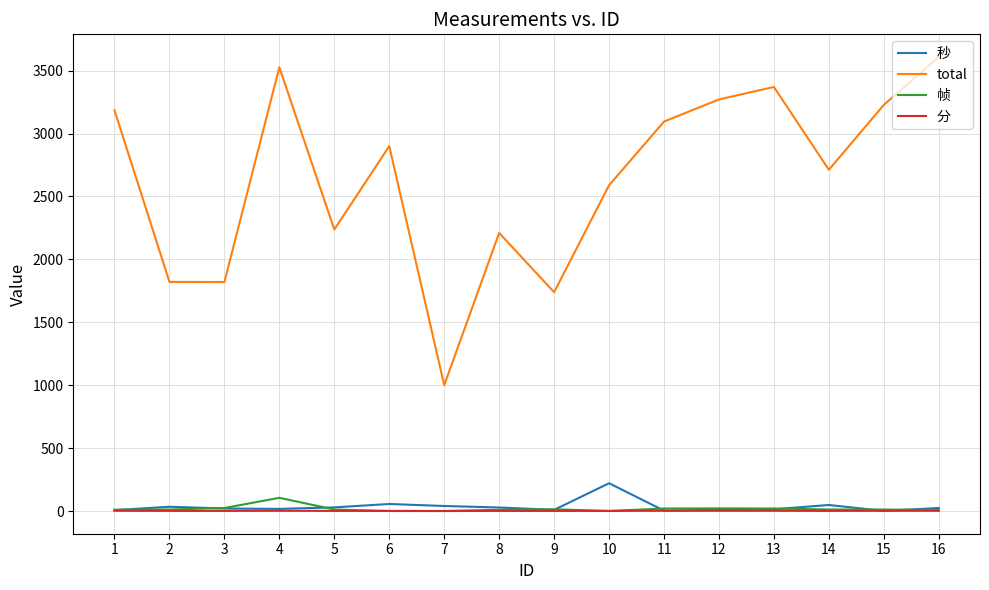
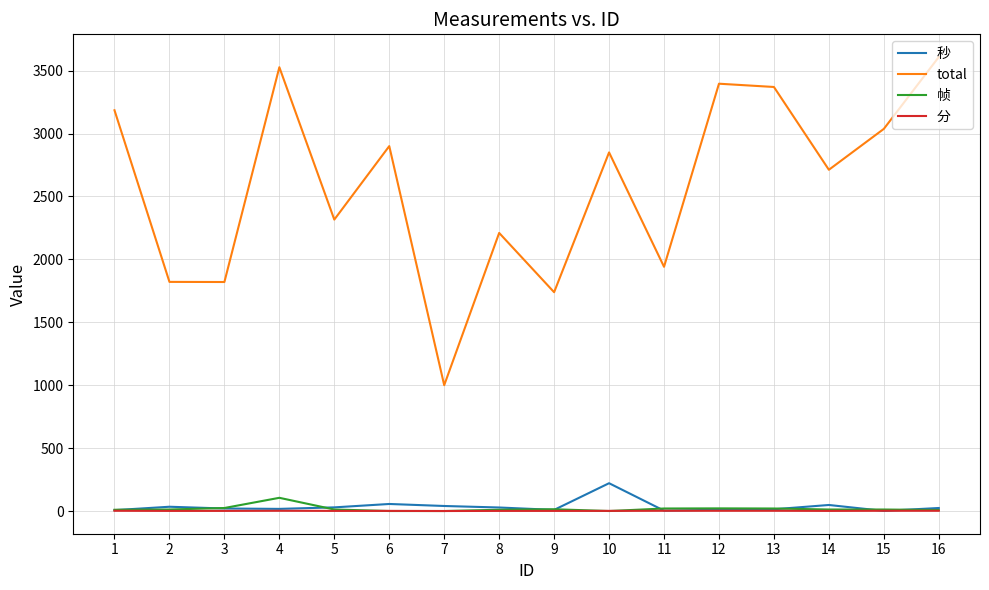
  {
    "秒": {
      "2": 30,
      "6": 60,
      "7": 40,
      "10": 220,
      "14": 50
    },
    "total": {
      "1": 3190,
      "2": 1820,
      "3": 1820,
      "4": 3530,
-     "5": 2240,
+     "5": 2320,
      "6": 2900,
      "7": 1000,
      "8": 2210,
      "9": 1740,
-     "10": 2590,
-     "11": 3100,
-     "12": 3270,
+     "10": 2850,
+     "11": 1940,
+     "12": 3400,
      "13": 3370,
      "14": 2710,
-     "15": 3230
+     "15": 3040
    },
    "帧": {
      "4": 110
    }
  }
